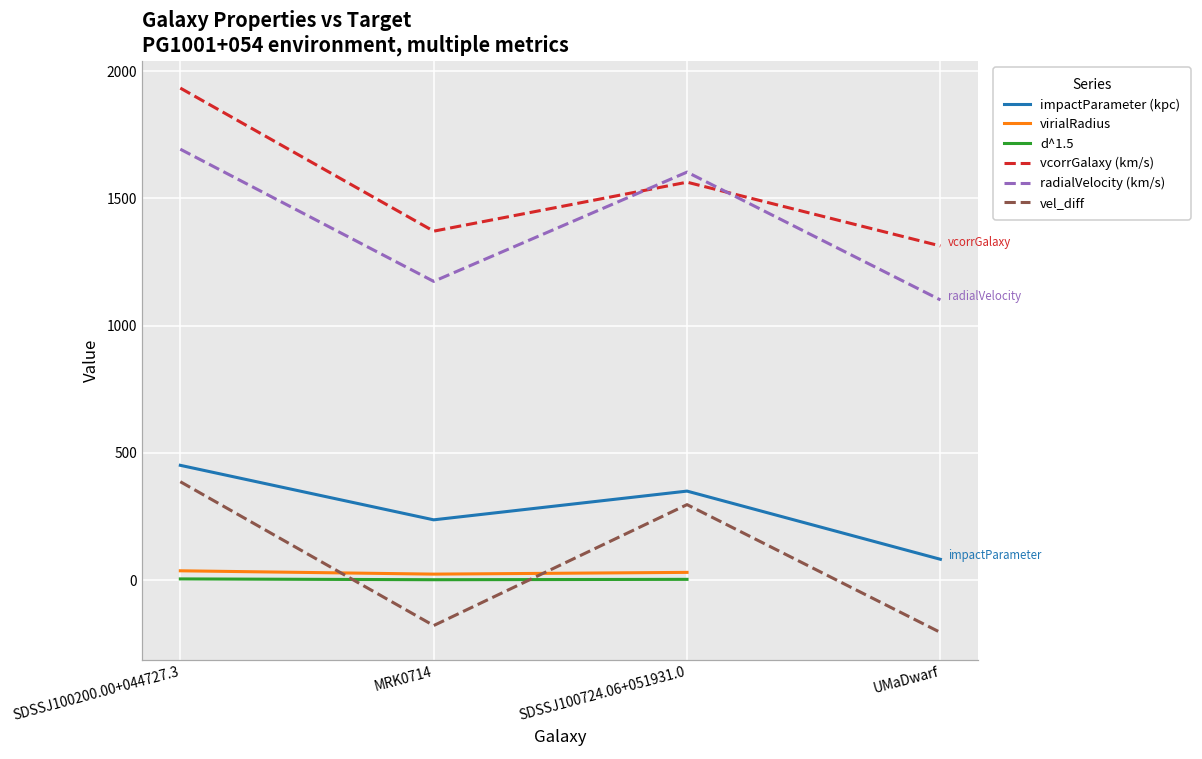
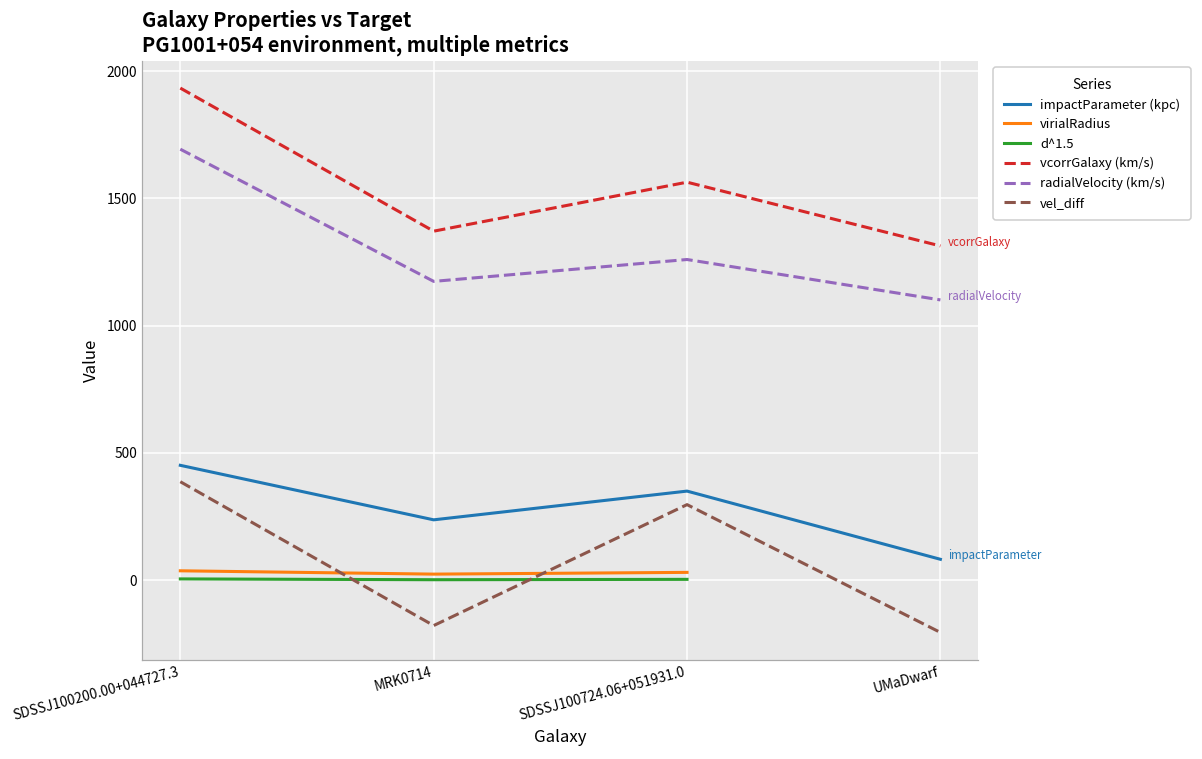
  {
    "impactParameter (kpc)": {
      "SDSSJ100200.00+044727.3": 450,
      "MRK0714": 240,
      "SDSSJ100724.06+051931.0": 350,
      "UMaDwarf": 80
    },
    "virialRadius": {
      "SDSSJ100200.00+044727.3": 40,
      "MRK0714": 20,
      "SDSSJ100724.06+051931.0": 30
    },
    "d^1.5": {
      "SDSSJ100200.00+044727.3": 10,
      "MRK0714": 0,
      "SDSSJ100724.06+051931.0": 0
    },
    "vcorrGalaxy (km/s)": {
      "SDSSJ100200.00+044727.3": 1930,
      "MRK0714": 1370,
      "SDSSJ100724.06+051931.0": 1560,
      "UMaDwarf": 1310
    },
    "radialVelocity (km/s)": {
      "SDSSJ100200.00+044727.3": 1690,
      "MRK0714": 1170,
-     "SDSSJ100724.06+051931.0": 1600,
+     "SDSSJ100724.06+051931.0": 1260,
      "UMaDwarf": 1100
    },
    "vel_diff": {
      "SDSSJ100200.00+044727.3": 390,
      "MRK0714": -180,
      "SDSSJ100724.06+051931.0": 300,
      "UMaDwarf": -210
    }
  }
